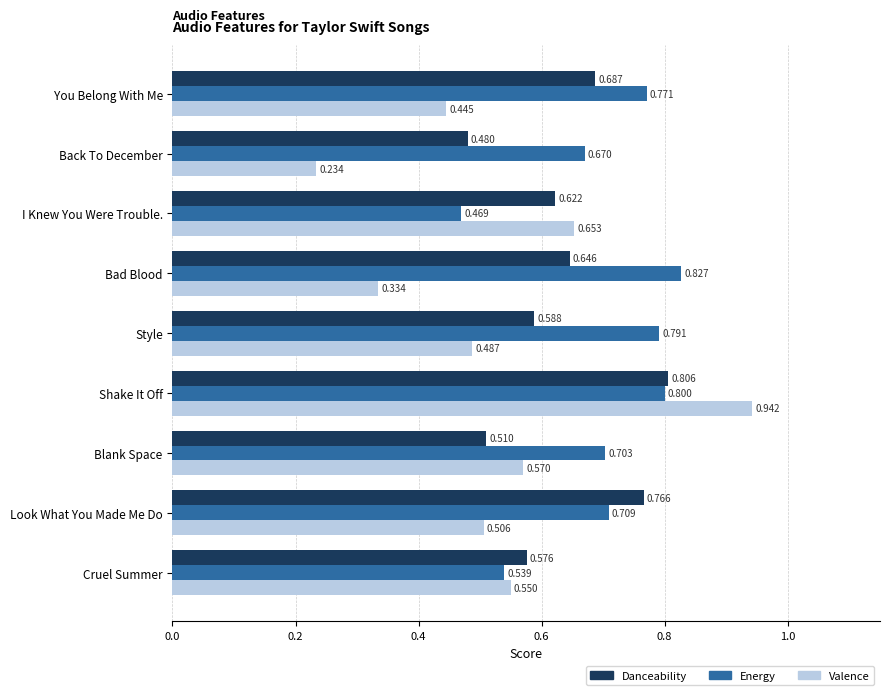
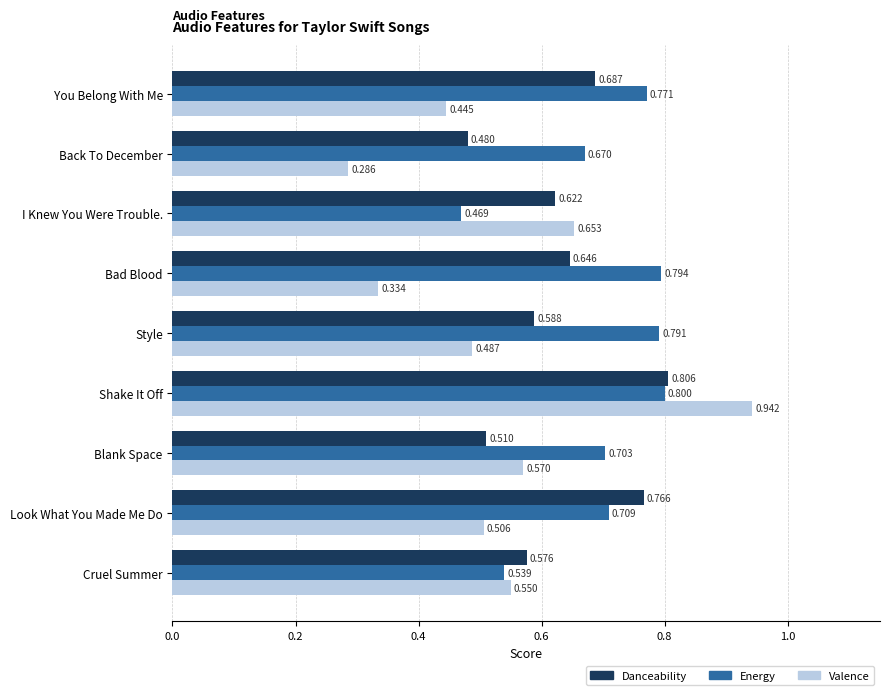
  {
    "Danceability": {
      "You Belong With Me": 0.687,
      "Back To December": 0.480,
      "I Knew You Were Trouble.": 0.622,
      "Bad Blood": 0.646,
      "Style": 0.588,
      "Shake It Off": 0.806,
      "Blank Space": 0.510,
      "Look What You Made Me Do": 0.766,
      "Cruel Summer": 0.576
    },
    "Energy": {
      "You Belong With Me": 0.771,
      "Back To December": 0.670,
      "I Knew You Were Trouble.": 0.469,
-     "Bad Blood": 0.827,
+     "Bad Blood": 0.794,
      "Style": 0.791,
      "Shake It Off": 0.800,
      "Blank Space": 0.703,
      "Look What You Made Me Do": 0.709,
      "Cruel Summer": 0.539
    },
    "Valence": {
      "You Belong With Me": 0.445,
-     "Back To December": 0.234,
+     "Back To December": 0.286,
      "I Knew You Were Trouble.": 0.653,
      "Bad Blood": 0.334,
      "Style": 0.487,
      "Shake It Off": 0.942,
      "Blank Space": 0.570,
      "Look What You Made Me Do": 0.506,
      "Cruel Summer": 0.550
    }
  }
